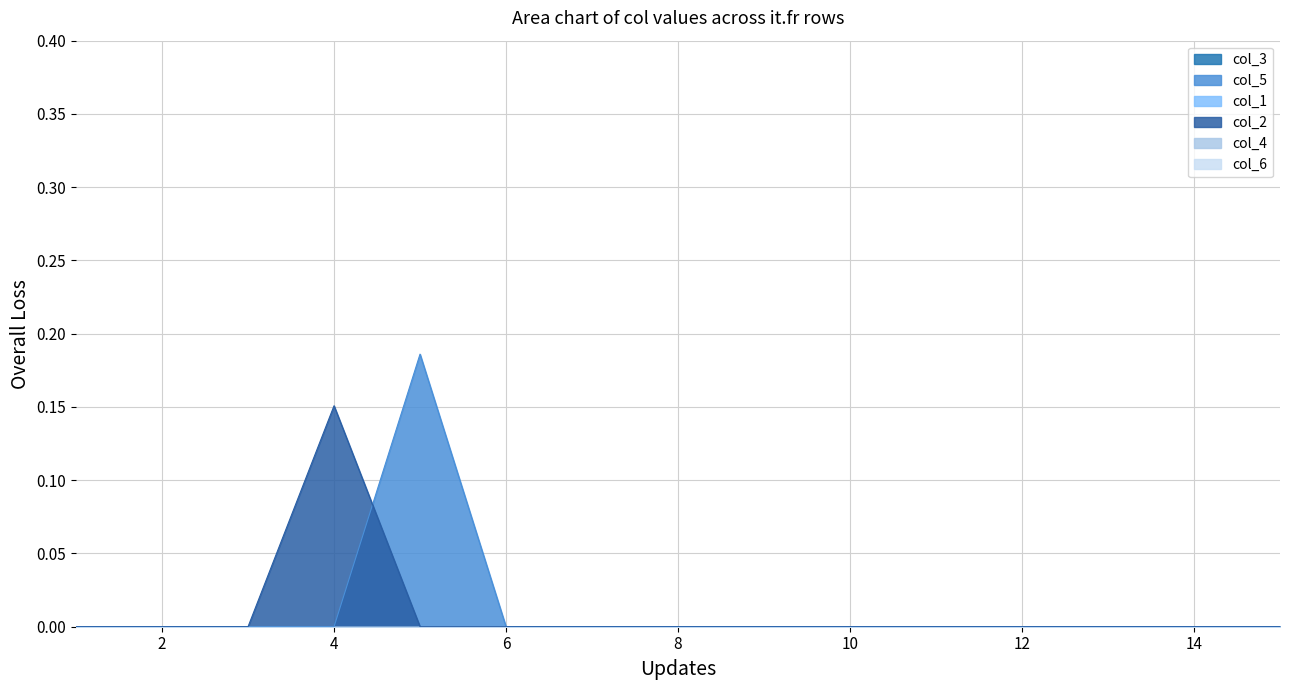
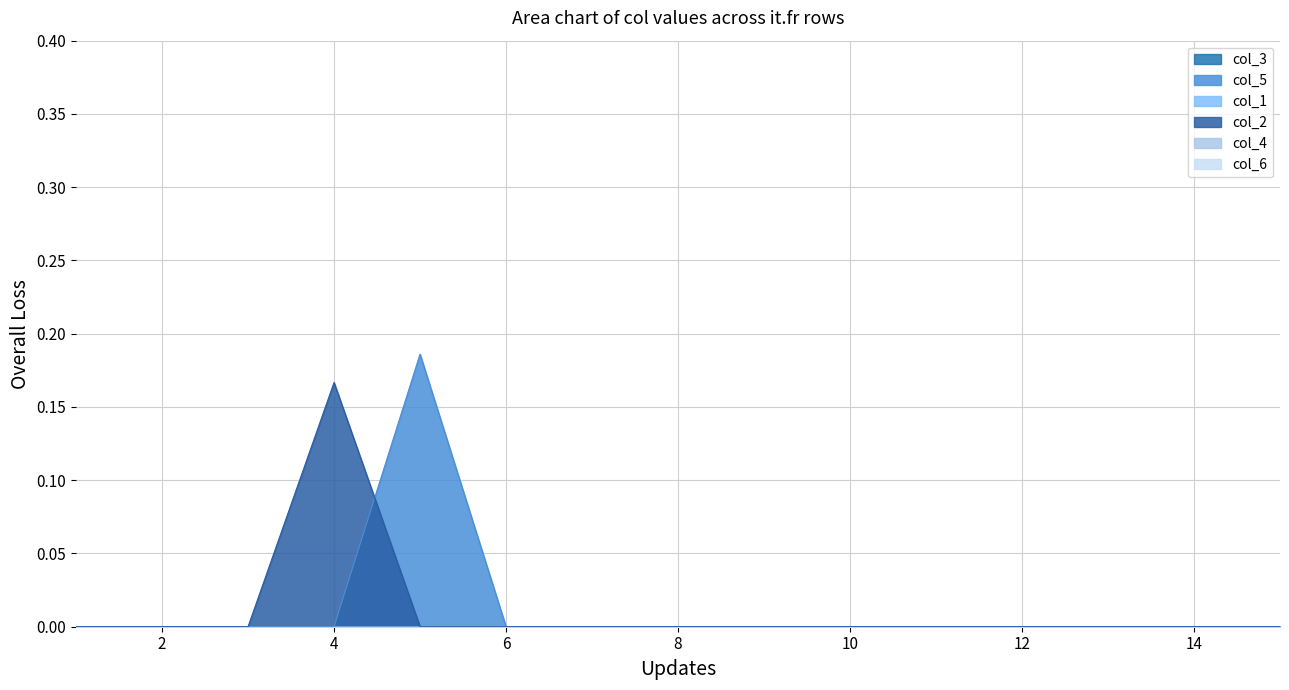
  {
    "col_2": {
-     "4": 0.151
+     "4": 0.167
    }
  }
